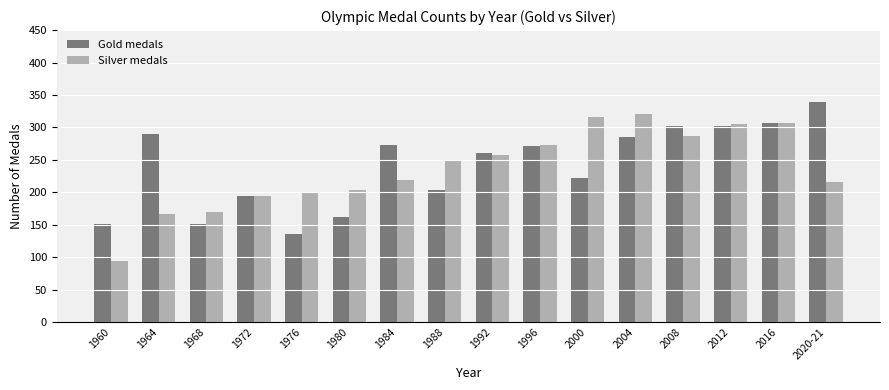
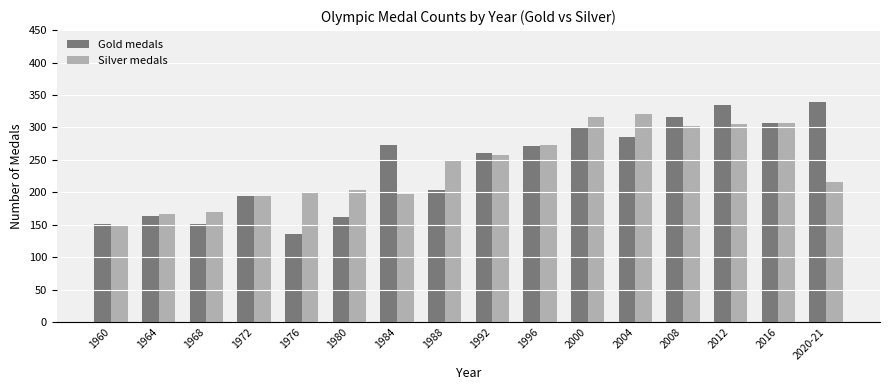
  {
    "Gold medals": {
      "1960": 150,
-     "1964": 290,
+     "1964": 160,
      "1968": 150,
      "1972": 200,
      "1976": 140,
      "1980": 160,
      "1984": 270,
      "1988": 200,
      "1992": 260,
      "1996": 270,
-     "2000": 220,
+     "2000": 300,
      "2004": 290,
-     "2008": 300,
-     "2012": 300,
+     "2008": 320,
+     "2012": 330,
      "2016": 310,
      "2020-21": 340
    },
    "Silver medals": {
-     "1960": 100,
+     "1960": 150,
      "1964": 170,
      "1968": 170,
      "1972": 200,
      "1976": 200,
      "1980": 200,
-     "1984": 220,
+     "1984": 200,
      "1988": 250,
      "1992": 260,
      "1996": 270,
      "2000": 320,
      "2004": 320,
-     "2008": 290,
+     "2008": 300,
      "2012": 310,
      "2016": 310,
      "2020-21": 220
    }
  }
